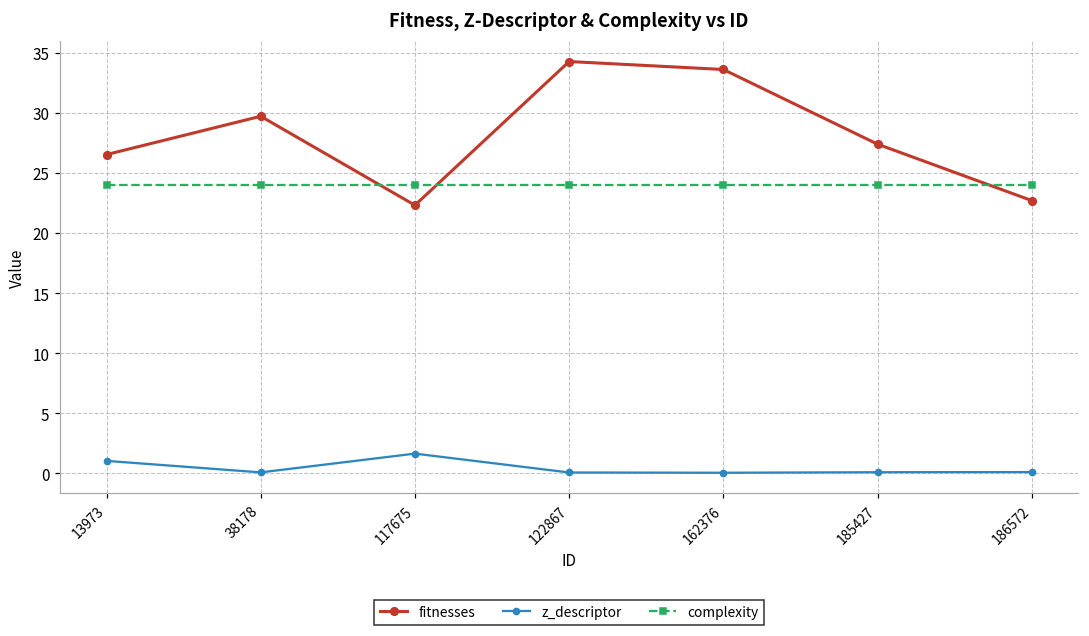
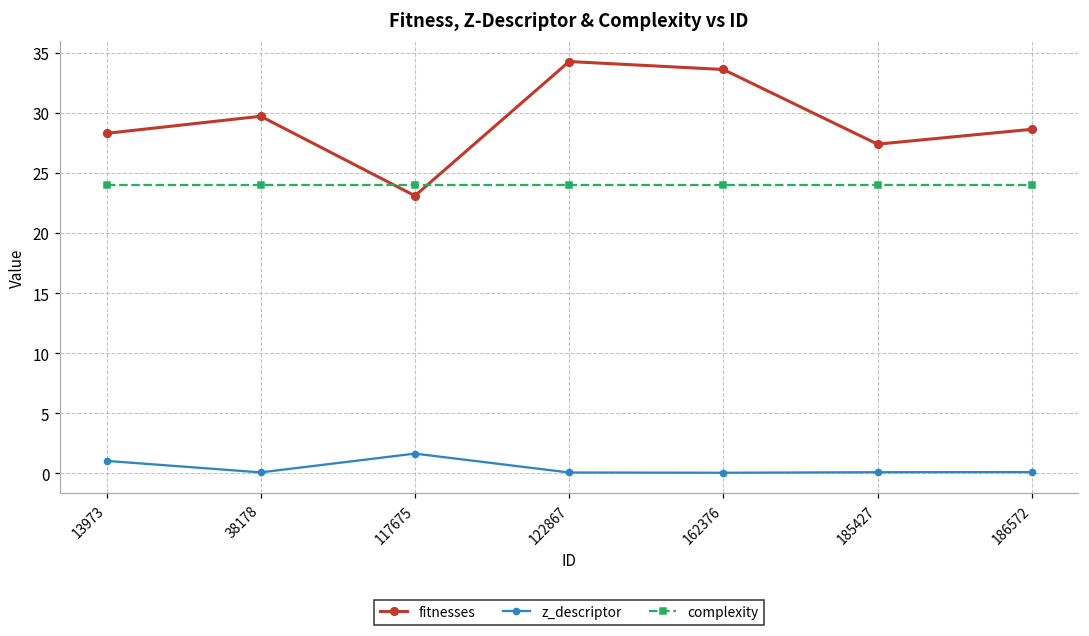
  {
    "fitnesses": {
-     "13973": 26.6,
+     "13973": 28.3,
      "38178": 29.7,
-     "117675": 22.3,
+     "117675": 23.1,
      "122867": 34.3,
      "162376": 33.6,
      "185427": 27.4,
-     "186572": 22.7
+     "186572": 28.7
    },
    "z_descriptor": {
      "13973": 1.0,
      "38178": 0.1,
      "117675": 1.7,
      "122867": 0.1,
      "162376": 0.1,
      "185427": 0.1,
      "186572": 0.1
    },
    "complexity": {
      "13973": 24.0,
      "38178": 24.0,
      "117675": 24.0,
      "122867": 24.0,
      "162376": 24.0,
      "185427": 24.0,
      "186572": 24.0
    }
  }
